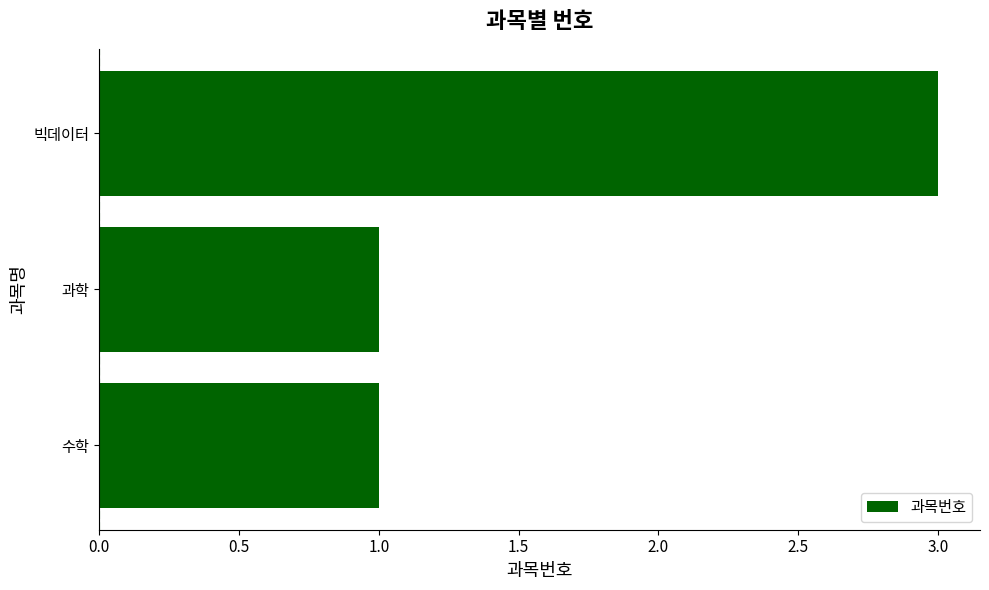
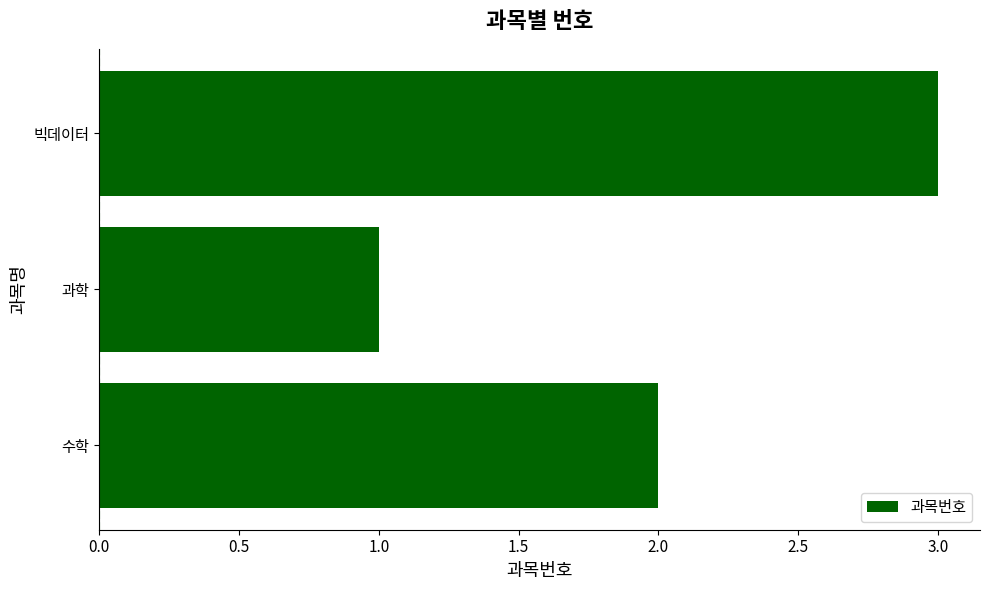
  {
    "빅데이터": 3,
    "과학": 1,
-   "수학": 1
+   "수학": 2
  }
